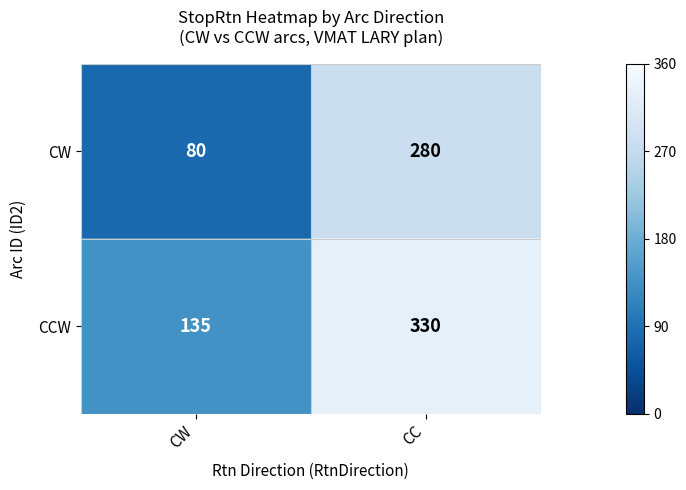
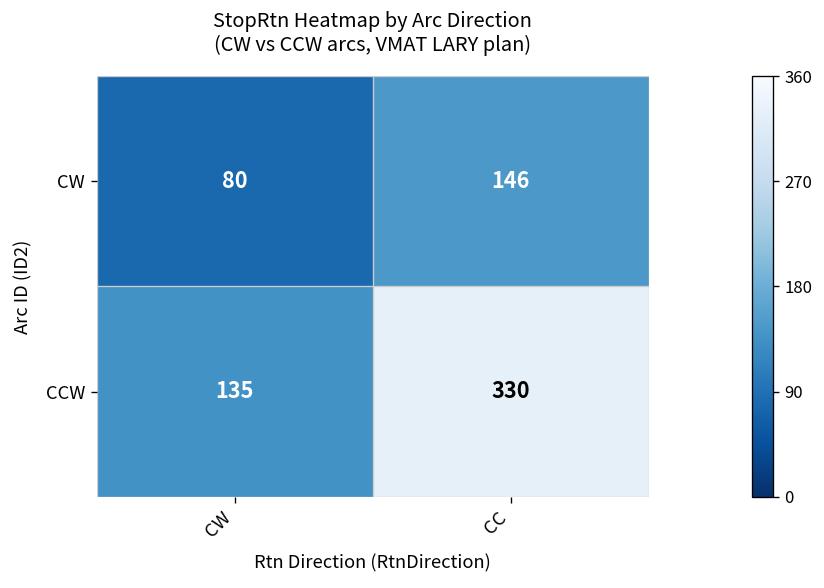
  {
    "CW": {
      "CW": 80,
-     "CC": 280
+     "CC": 146
    },
    "CCW": {
      "CW": 135,
      "CC": 330
    }
  }
